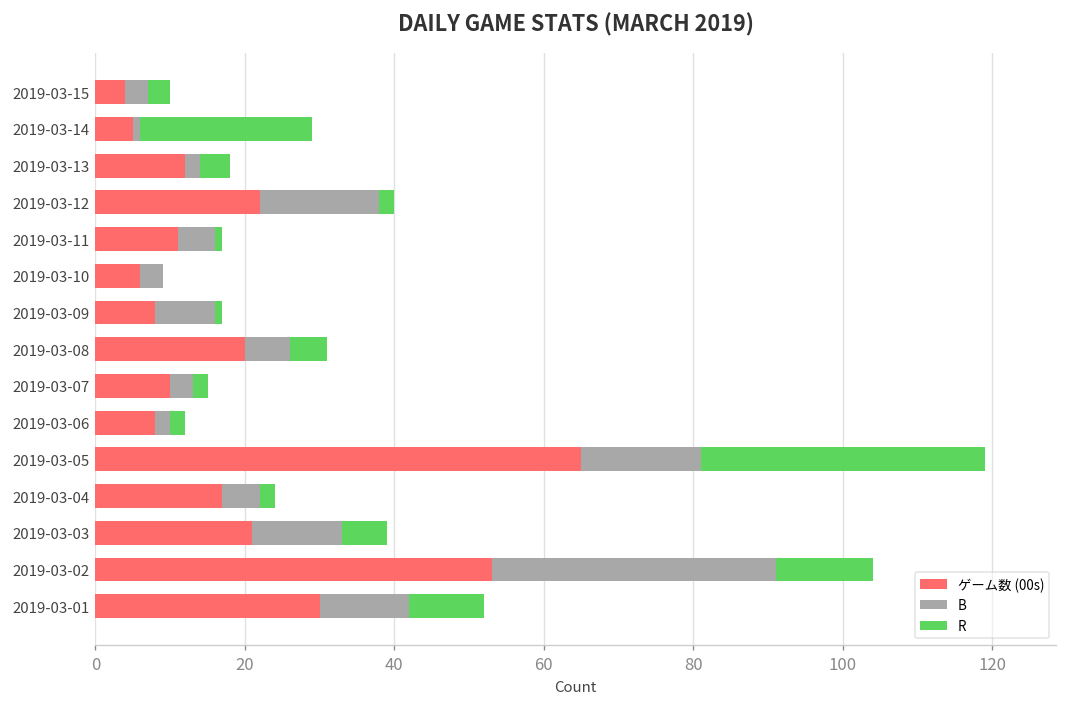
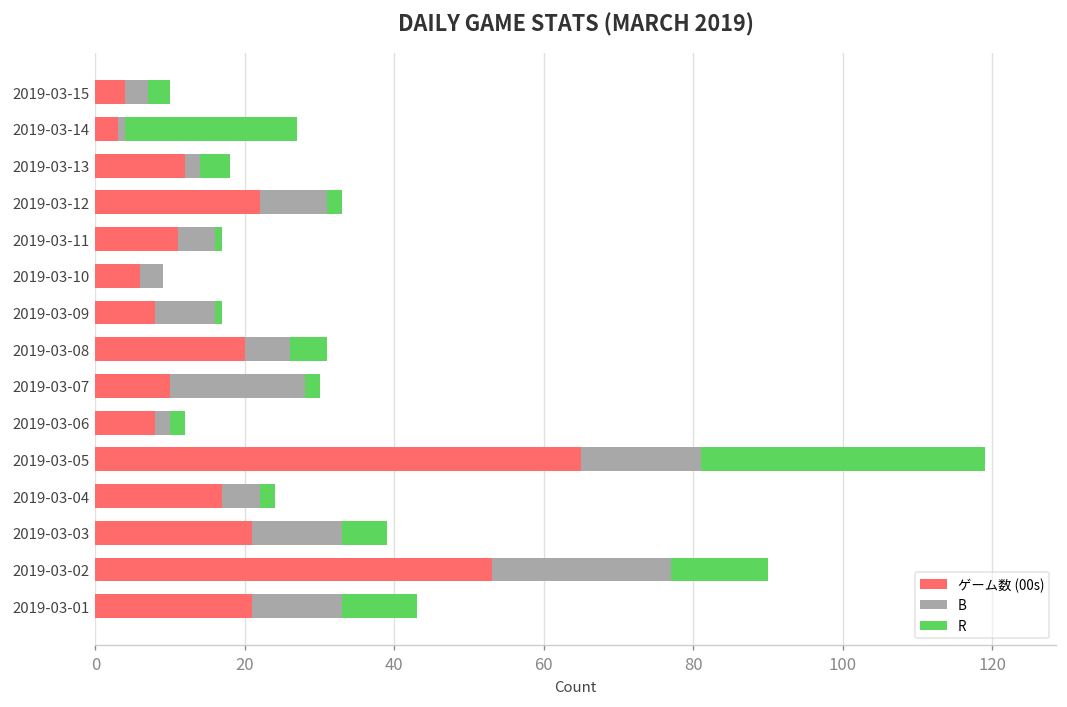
  {
    "ゲーム数 (00s)": {
      "2019-03-15": 4,
-     "2019-03-14": 5,
+     "2019-03-14": 3,
      "2019-03-13": 12,
      "2019-03-12": 22,
      "2019-03-11": 11,
      "2019-03-10": 6,
      "2019-03-09": 8,
      "2019-03-08": 20,
      "2019-03-07": 10,
      "2019-03-06": 8,
      "2019-03-05": 65,
      "2019-03-04": 17,
      "2019-03-03": 21,
      "2019-03-02": 53,
-     "2019-03-01": 30
+     "2019-03-01": 21
    },
    "B": {
      "2019-03-15": 3,
      "2019-03-14": 1,
      "2019-03-13": 2,
-     "2019-03-12": 16,
+     "2019-03-12": 9,
      "2019-03-11": 5,
      "2019-03-10": 3,
      "2019-03-09": 8,
      "2019-03-08": 6,
-     "2019-03-07": 3,
+     "2019-03-07": 18,
      "2019-03-06": 2,
      "2019-03-05": 16,
      "2019-03-04": 5,
      "2019-03-03": 12,
-     "2019-03-02": 38,
+     "2019-03-02": 24,
      "2019-03-01": 12
    },
    "R": {
      "2019-03-15": 3,
      "2019-03-14": 23,
      "2019-03-13": 4,
      "2019-03-12": 2,
      "2019-03-11": 1,
      "2019-03-10": 0,
      "2019-03-09": 1,
      "2019-03-08": 5,
      "2019-03-07": 2,
      "2019-03-06": 2,
      "2019-03-05": 38,
      "2019-03-04": 2,
      "2019-03-03": 6,
      "2019-03-02": 13,
      "2019-03-01": 10
    }
  }
